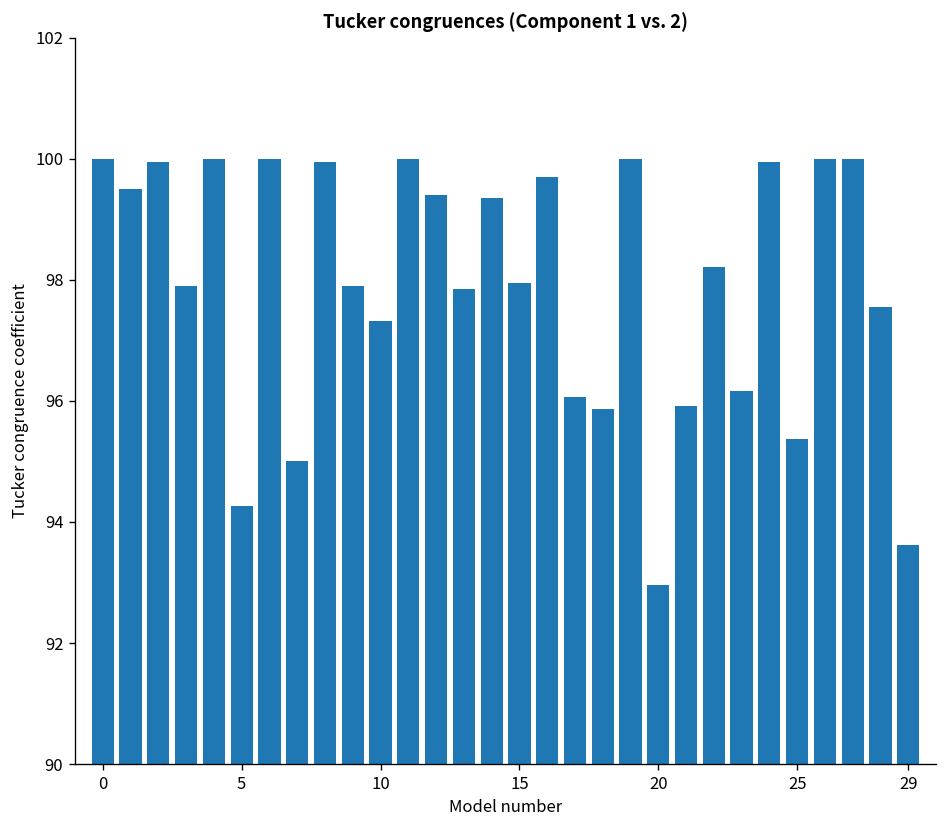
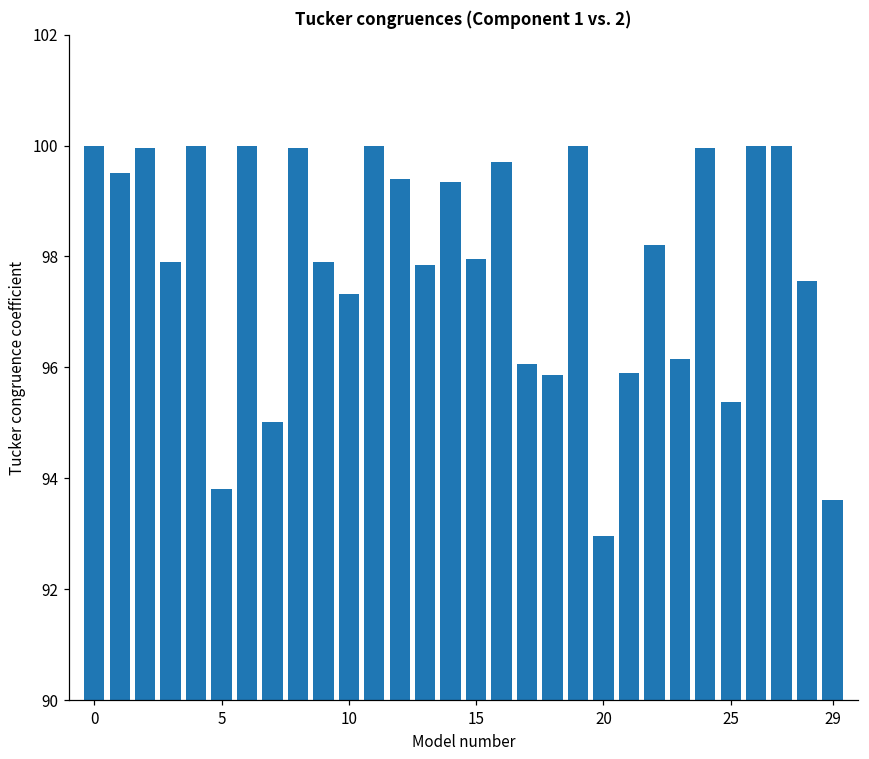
  {
    "0": 100.0,
-   "5": 94.3,
+   "5": 93.8,
    "10": 97.3,
    "15": 98.0,
    "20": 93.0,
    "25": 95.4,
    "29": 93.6
  }
